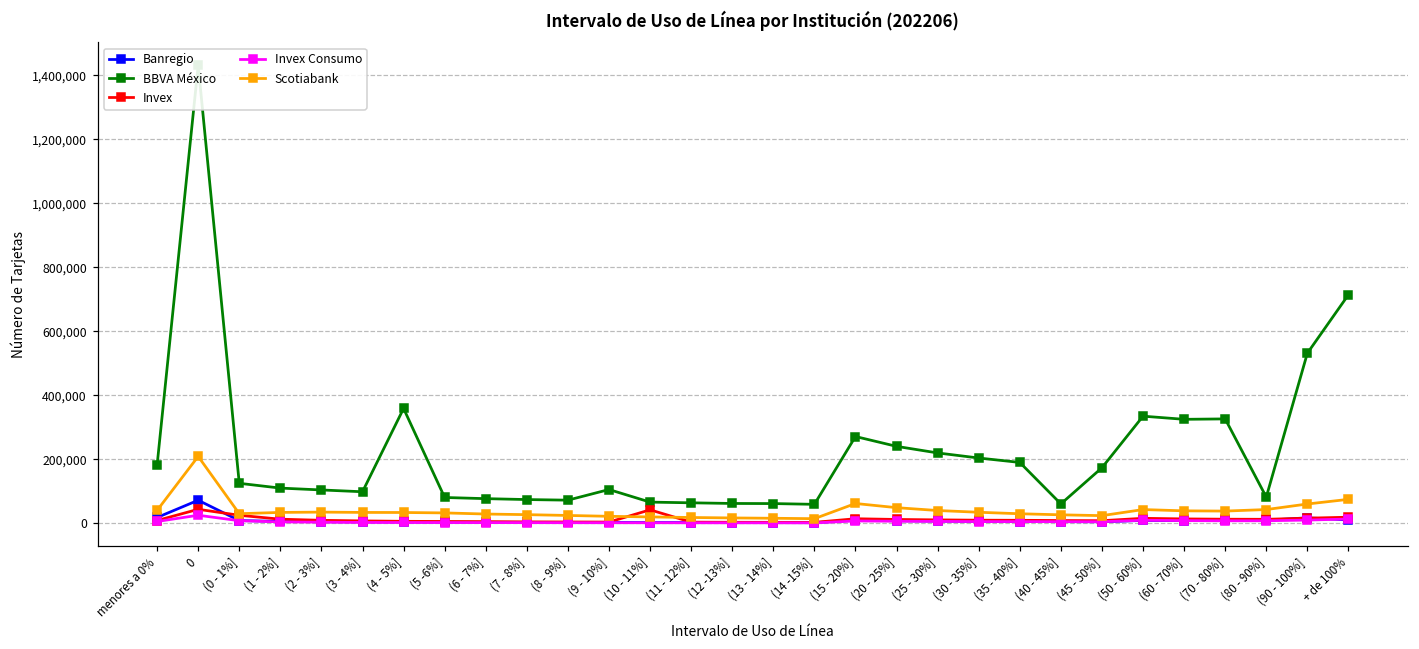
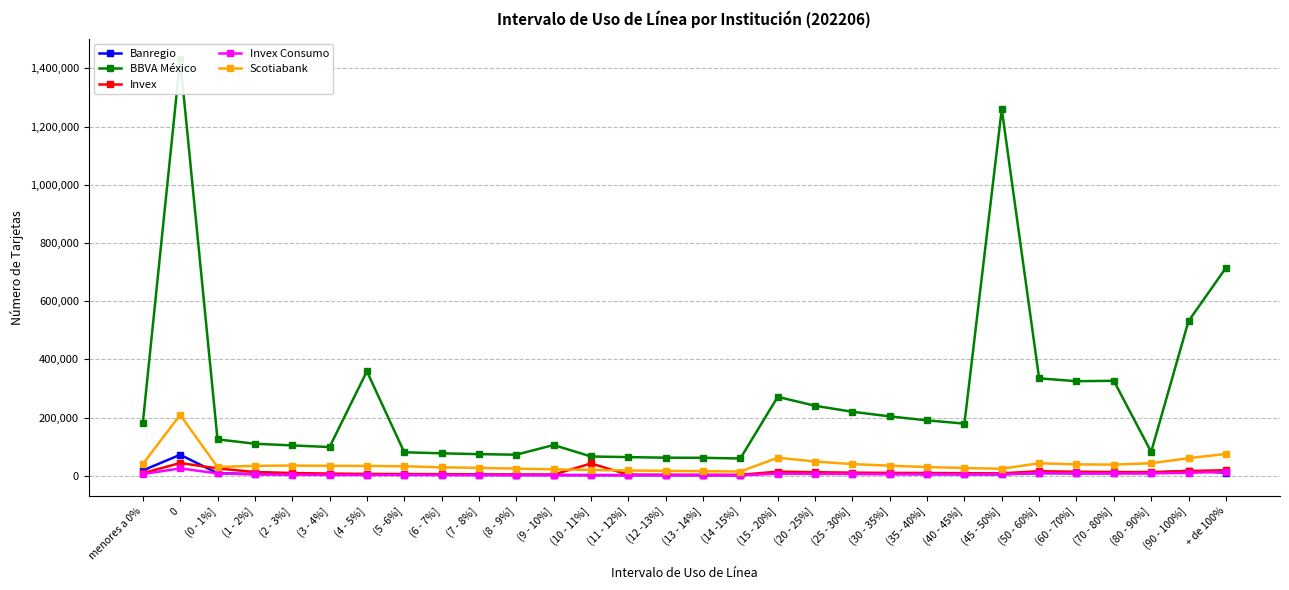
  {
    "Banregio": {
      "menores a 0%": "20,000",
      "0": "70,000"
    },
    "BBVA México": {
      "menores a 0%": "180,000",
      "(0 - 1%]": "130,000",
      "(1 - 2%]": "110,000",
      "(2 - 3%]": "100,000",
      "(3 - 4%]": "100,000",
      "(4 - 5%]": "360,000",
      "(5 -6%]": "80,000",
      "(6 - 7%]": "80,000",
      "(7 - 8%]": "70,000",
      "(8 - 9%]": "70,000",
      "(9 - 10%]": "110,000",
      "(10 - 11%]": "70,000",
      "(11 - 12%]": "60,000",
      "(12 -13%]": "60,000",
      "(13 - 14%]": "60,000",
      "(14 -15%]": "60,000",
      "(15 - 20%]": "270,000",
      "(20 - 25%]": "240,000",
      "(25 - 30%]": "220,000",
      "(30 - 35%]": "200,000",
      "(35 - 40%]": "190,000",
-     "(40 - 45%]": "60,000",
-     "(45 - 50%]": "170,000",
+     "(40 - 45%]": "180,000",
+     "(45 - 50%]": "1,260,000",
      "(50 - 60%]": "330,000",
      "(60 - 70%]": "330,000",
      "(70 - 80%]": "330,000",
      "(80 - 90%]": "80,000",
      "(90 - 100%]": "530,000",
      "+ de 100%": "710,000"
    },
    "Invex": {
      "0": "40,000",
      "(10 - 11%]": "40,000"
    },
    "Invex Consumo": {
      "0": "30,000"
    },
    "Scotiabank": {
      "menores a 0%": "40,000",
      "0": "210,000",
      "(1 - 2%]": "30,000",
      "(2 - 3%]": "40,000",
      "(3 - 4%]": "30,000",
      "(4 - 5%]": "30,000",
      "(5 -6%]": "30,000",
      "(6 - 7%]": "30,000",
      "(7 - 8%]": "30,000",
      "(8 - 9%]": "20,000",
      "(9 - 10%]": "20,000",
      "(10 - 11%]": "20,000",
      "(11 - 12%]": "20,000",
      "(12 -13%]": "20,000",
      "(13 - 14%]": "20,000",
      "(14 -15%]": "10,000",
      "(15 - 20%]": "60,000",
      "(20 - 25%]": "50,000",
      "(25 - 30%]": "40,000",
      "(30 - 35%]": "30,000",
      "(35 - 40%]": "30,000",
      "(40 - 45%]": "30,000",
      "(45 - 50%]": "20,000",
      "(50 - 60%]": "40,000",
      "(60 - 70%]": "40,000",
      "(70 - 80%]": "40,000",
      "(80 - 90%]": "40,000",
      "(90 - 100%]": "60,000",
      "+ de 100%": "80,000"
    }
  }
